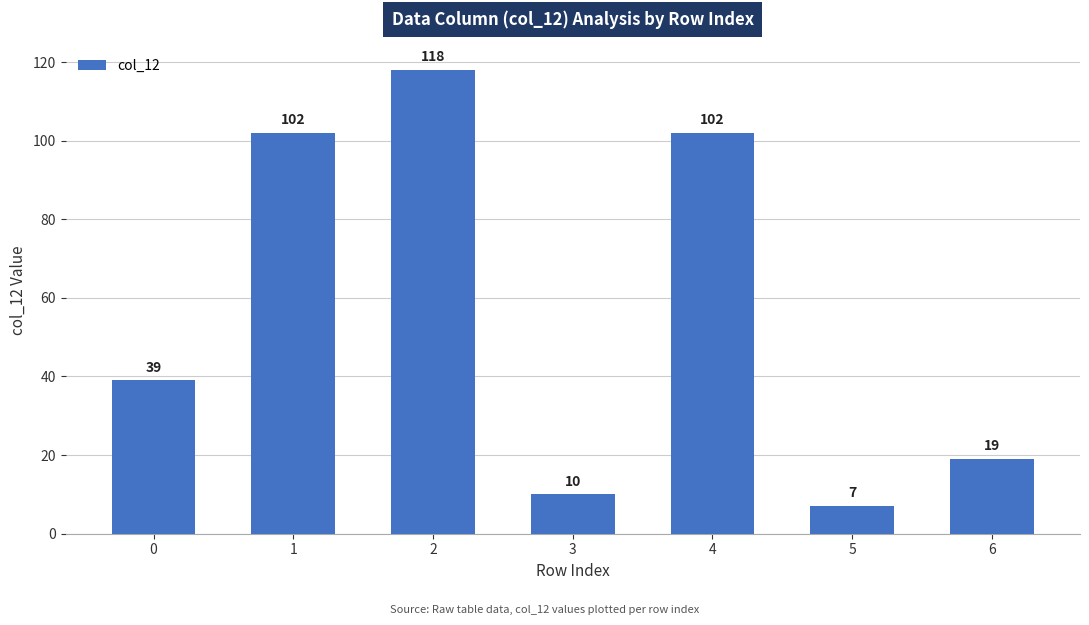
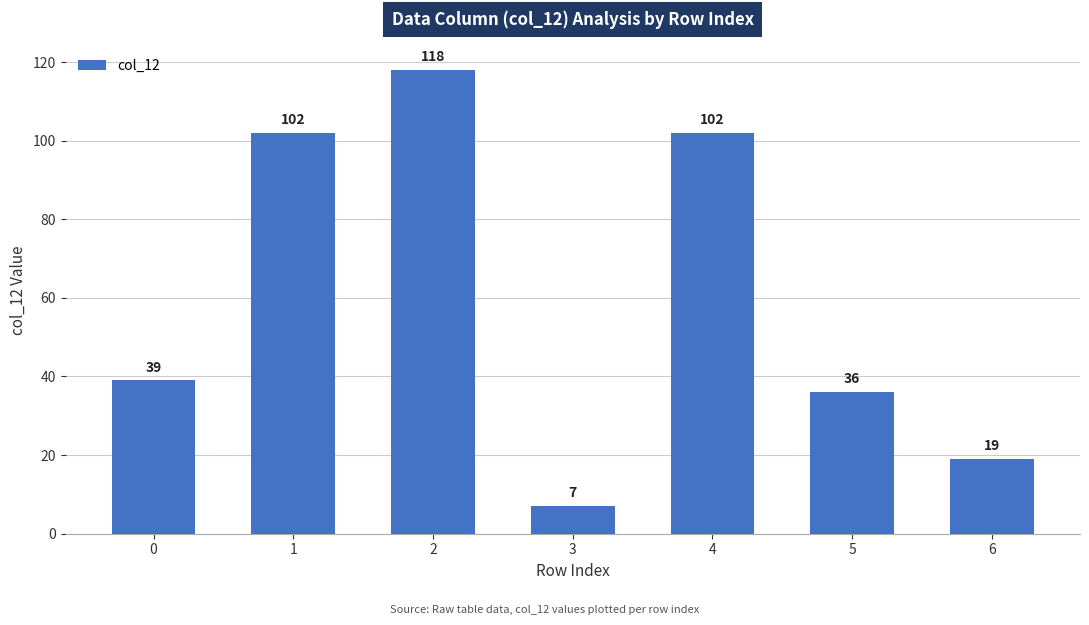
  {
    "0": 39,
    "1": 102,
    "2": 118,
-   "3": 10,
+   "3": 7,
    "4": 102,
-   "5": 7,
+   "5": 36,
    "6": 19
  }
